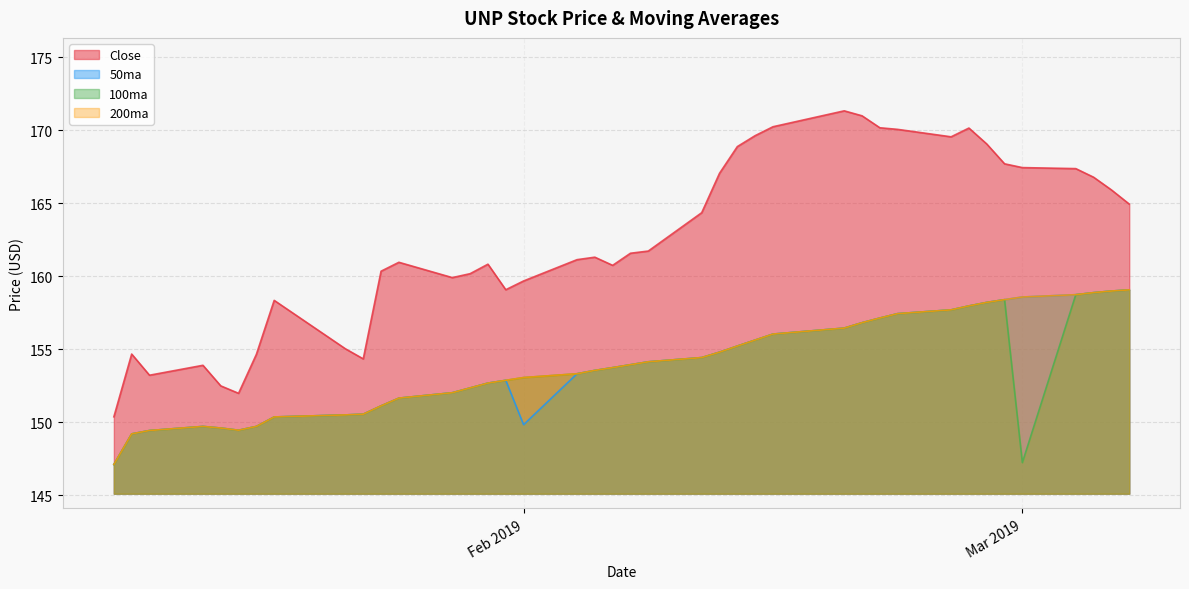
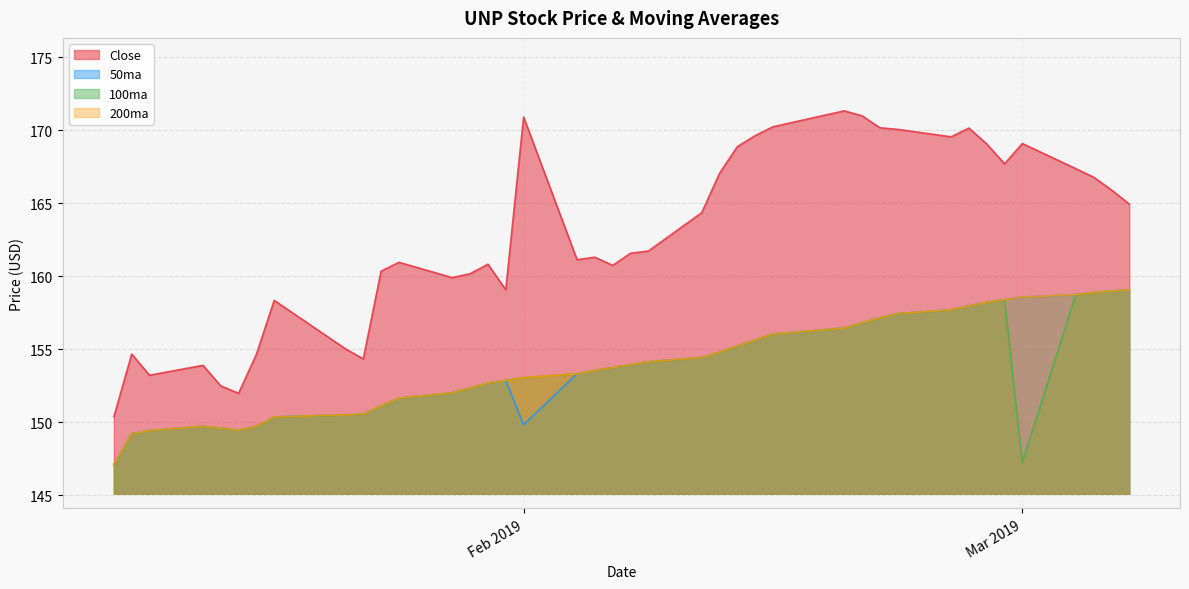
  {
    "Close": {
-     "Feb 2019": 159.7,
-     "Mar 2019": 167.4
+     "Feb 2019": 170.9,
+     "Mar 2019": 169.1
    },
    "50ma": {
      "Feb 2019": 149.8
    },
    "100ma": {
      "Mar 2019": 147.2
    }
  }
